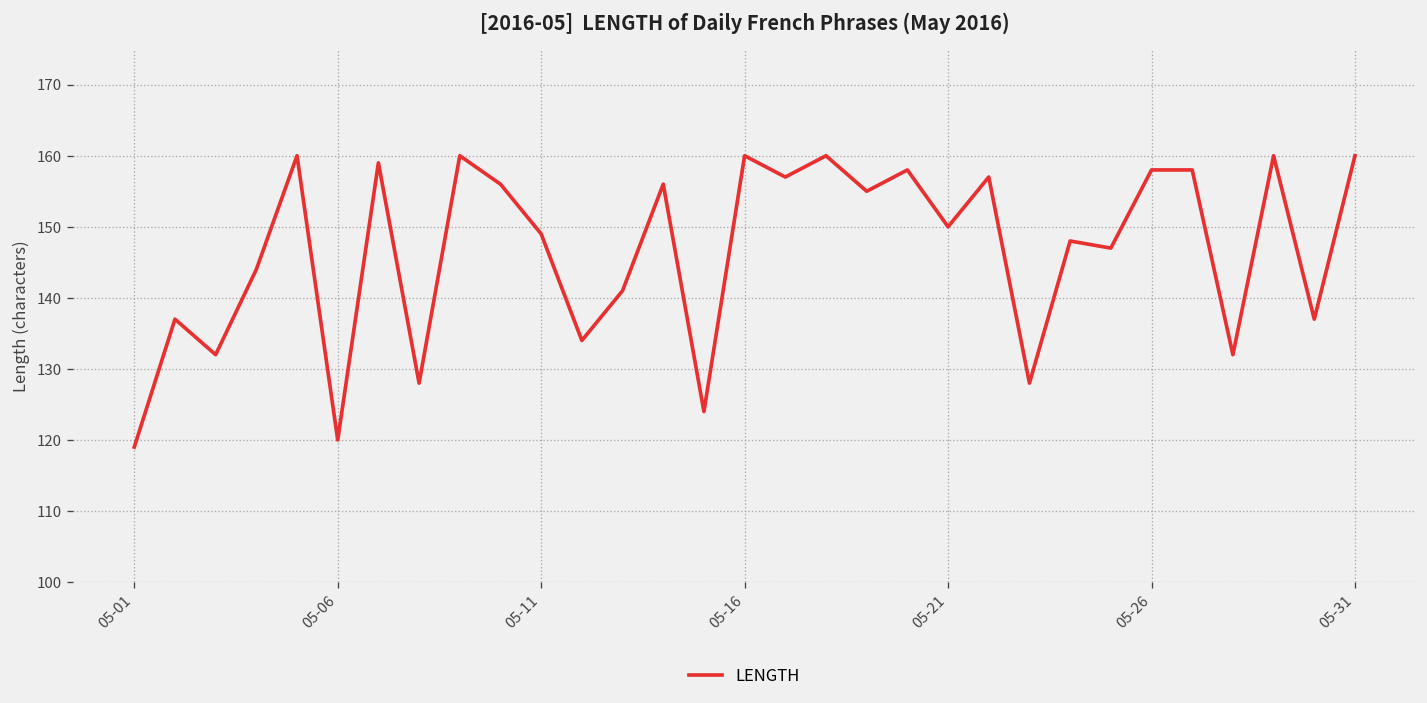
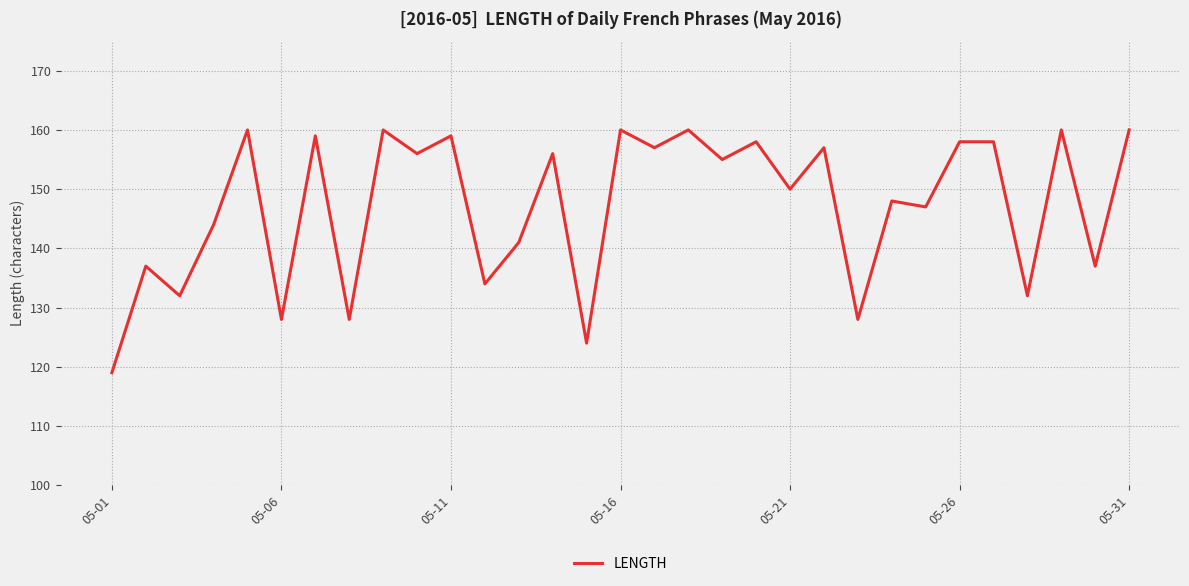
  {
    "05-01": 119,
-   "05-06": 120,
-   "05-11": 149,
+   "05-06": 128,
+   "05-11": 159,
    "05-16": 160,
    "05-21": 150,
    "05-26": 158,
    "05-31": 160
  }
